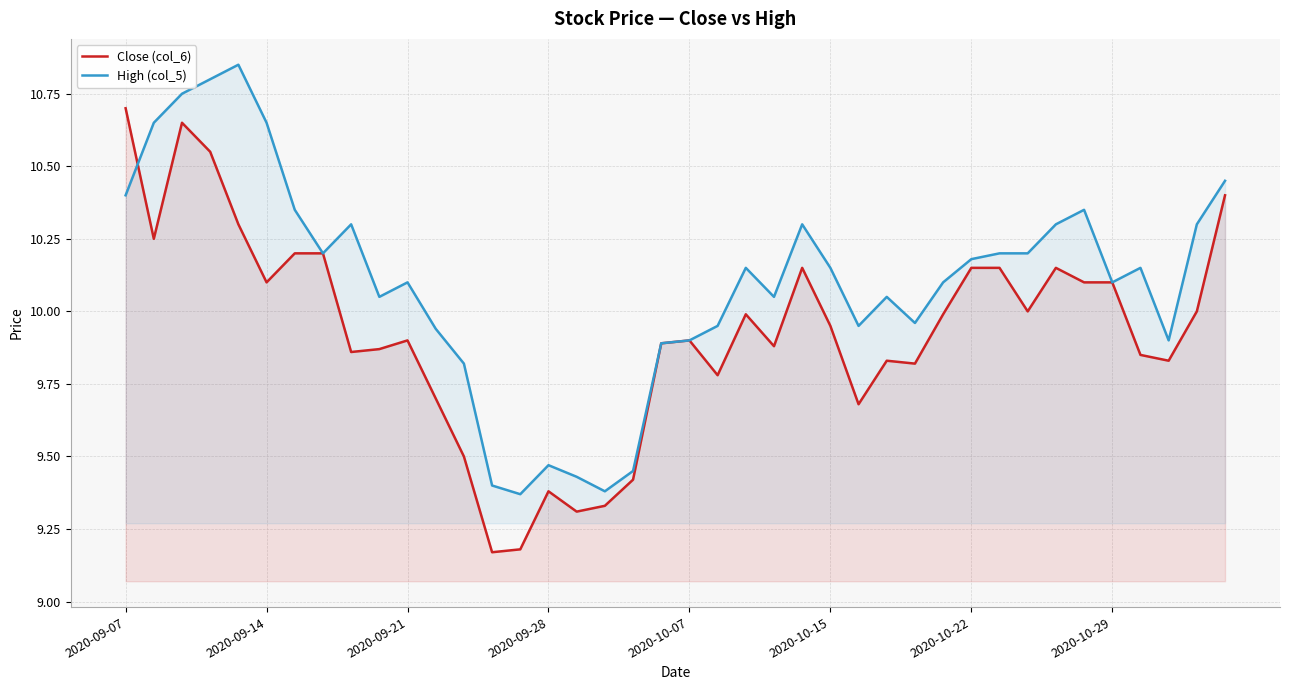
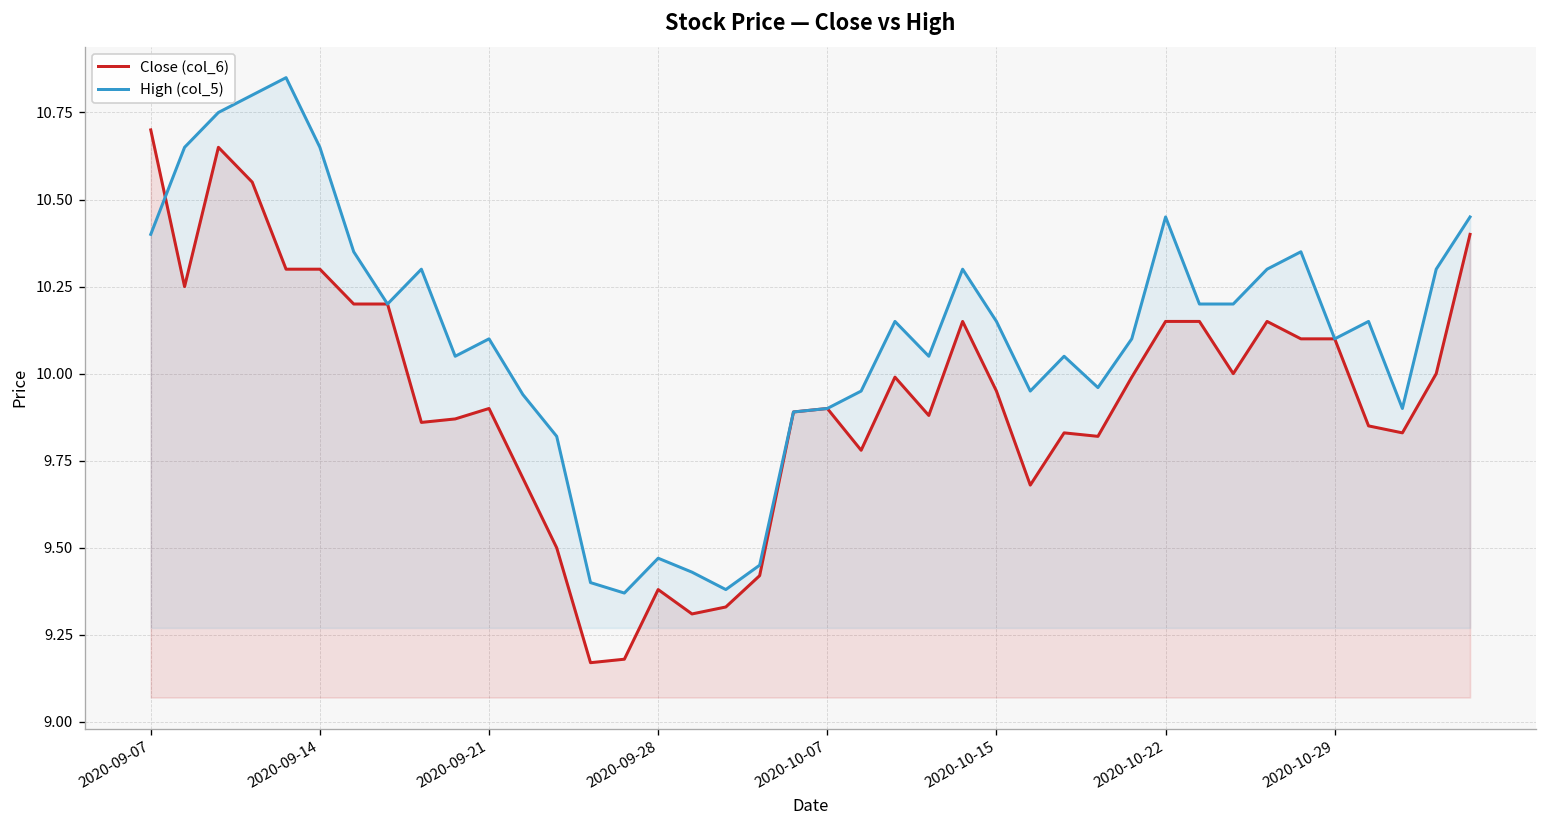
  {
    "Close (col_6)": {
      "2020-09-07": 10.7,
-     "2020-09-14": 10.1,
+     "2020-09-14": 10.3,
      "2020-09-21": 9.9,
      "2020-09-28": 9.38,
      "2020-10-15": 9.95,
      "2020-10-22": 10.15
    },
    "High (col_5)": {
      "2020-09-07": 10.40,
      "2020-09-14": 10.65,
      "2020-09-21": 10.10,
      "2020-09-28": 9.47,
      "2020-10-15": 10.15,
-     "2020-10-22": 10.18
+     "2020-10-22": 10.45
    }
  }
